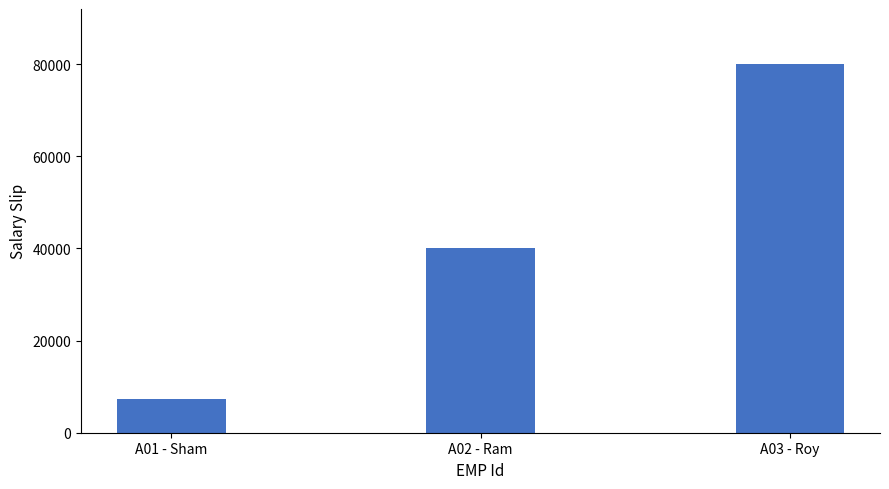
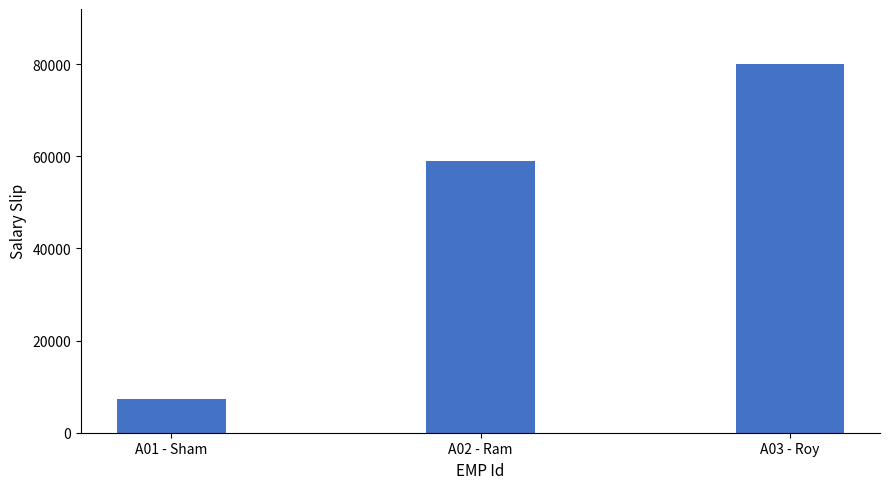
  {
    "A01 - Sham": 7000,
-   "A02 - Ram": 40000,
+   "A02 - Ram": 59000,
    "A03 - Roy": 80000
  }
